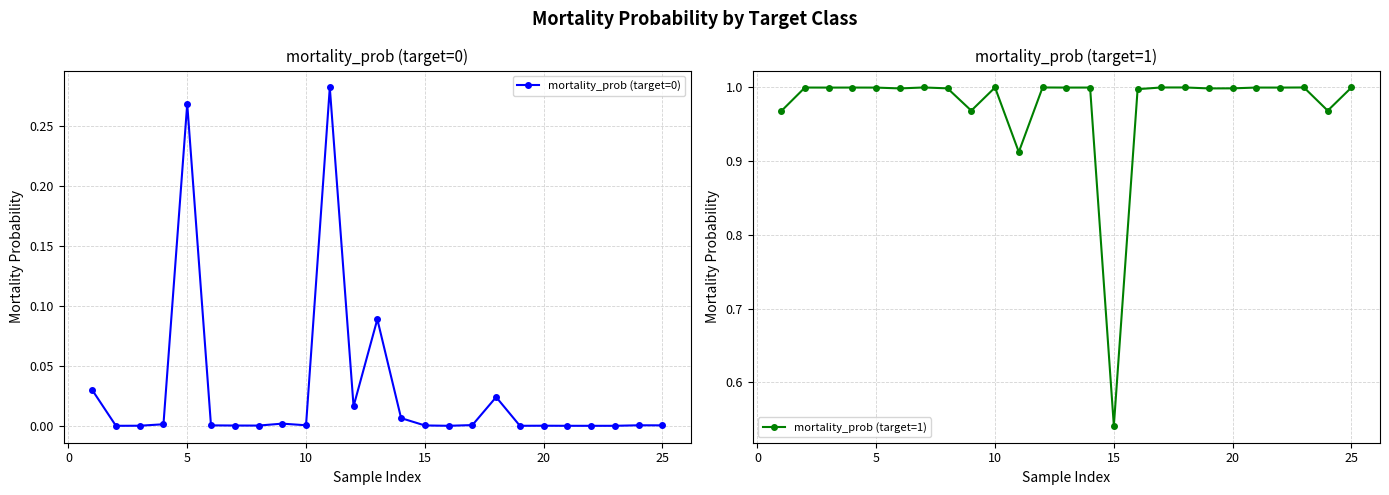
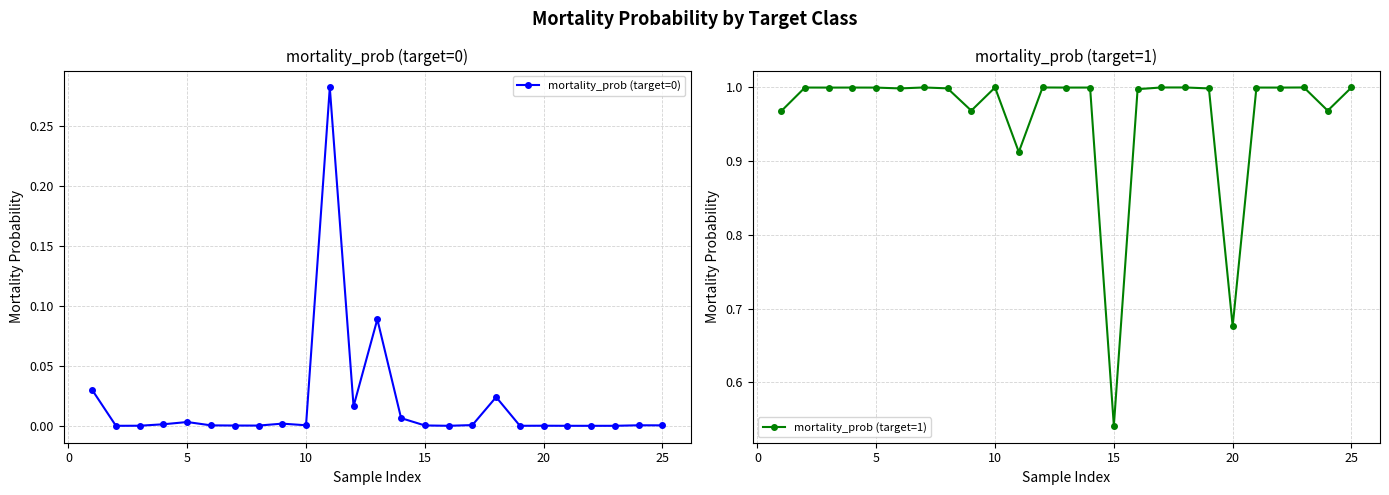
  {
    "mortality_prob (target=0)": {
-     "5": 0.268,
+     "5": 0.003,
      "10": 0.000,
      "15": 0.000,
      "20": 0.000,
      "25": 0.000
    },
    "mortality_prob (target=1)": {
      "5": 1.00,
      "10": 1.00,
      "15": 0.54,
-     "20": 1.00,
+     "20": 0.68,
      "25": 1.00
    }
  }
